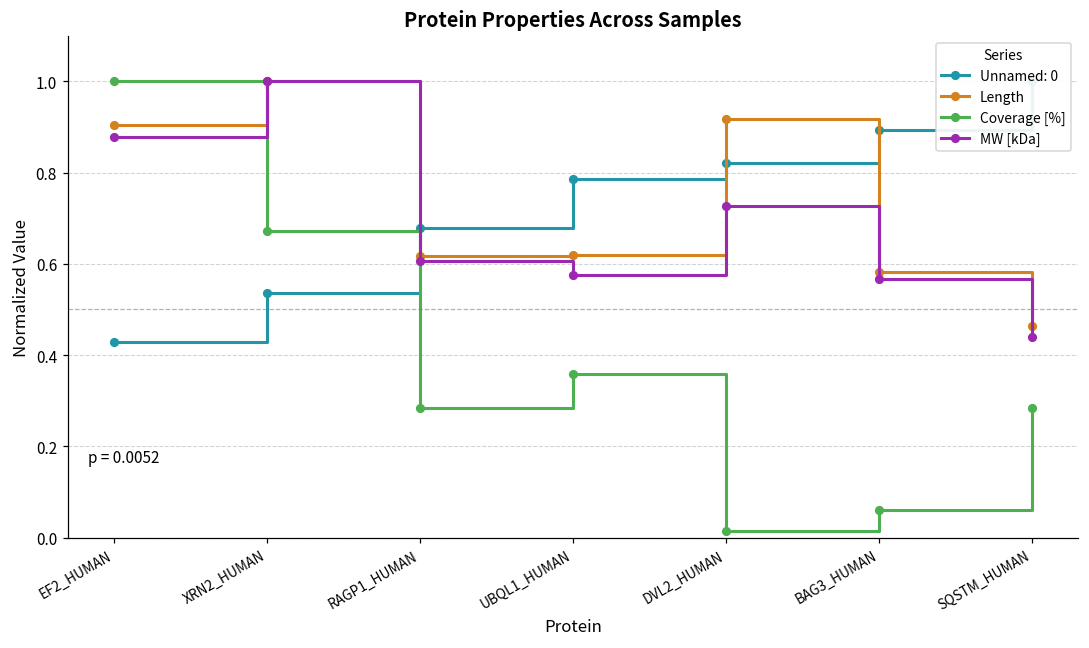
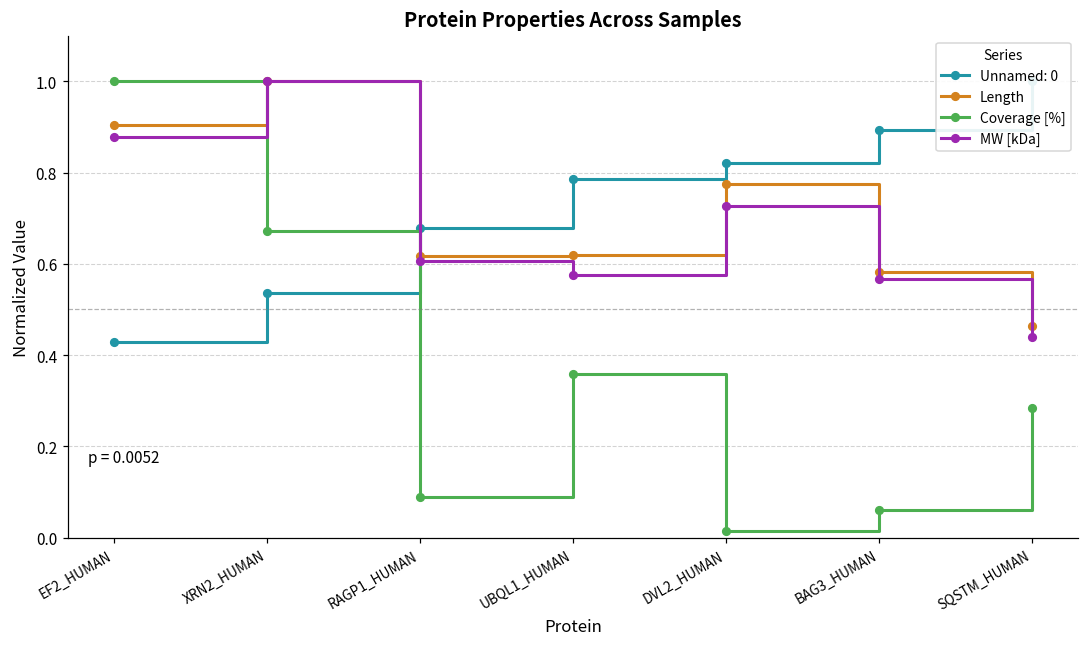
  {
    "Unnamed: 0": {
      "EF2_HUMAN": 0.43,
      "XRN2_HUMAN": 0.54,
      "RAGP1_HUMAN": 0.68,
      "UBQL1_HUMAN": 0.79,
      "DVL2_HUMAN": 0.82,
      "BAG3_HUMAN": 0.89
    },
    "Length": {
      "EF2_HUMAN": 0.90,
      "RAGP1_HUMAN": 0.62,
      "UBQL1_HUMAN": 0.62,
-     "DVL2_HUMAN": 0.92,
+     "DVL2_HUMAN": 0.77,
      "BAG3_HUMAN": 0.58,
      "SQSTM_HUMAN": 0.46
    },
    "Coverage [%]": {
      "EF2_HUMAN": 1.00,
      "XRN2_HUMAN": 0.67,
-     "RAGP1_HUMAN": 0.28,
+     "RAGP1_HUMAN": 0.09,
      "UBQL1_HUMAN": 0.36,
      "DVL2_HUMAN": 0.01,
      "BAG3_HUMAN": 0.06,
      "SQSTM_HUMAN": 0.28
    },
    "MW [kDa]": {
      "EF2_HUMAN": 0.88,
      "RAGP1_HUMAN": 0.61,
      "UBQL1_HUMAN": 0.58,
      "DVL2_HUMAN": 0.73,
      "BAG3_HUMAN": 0.57,
      "SQSTM_HUMAN": 0.44
    }
  }
